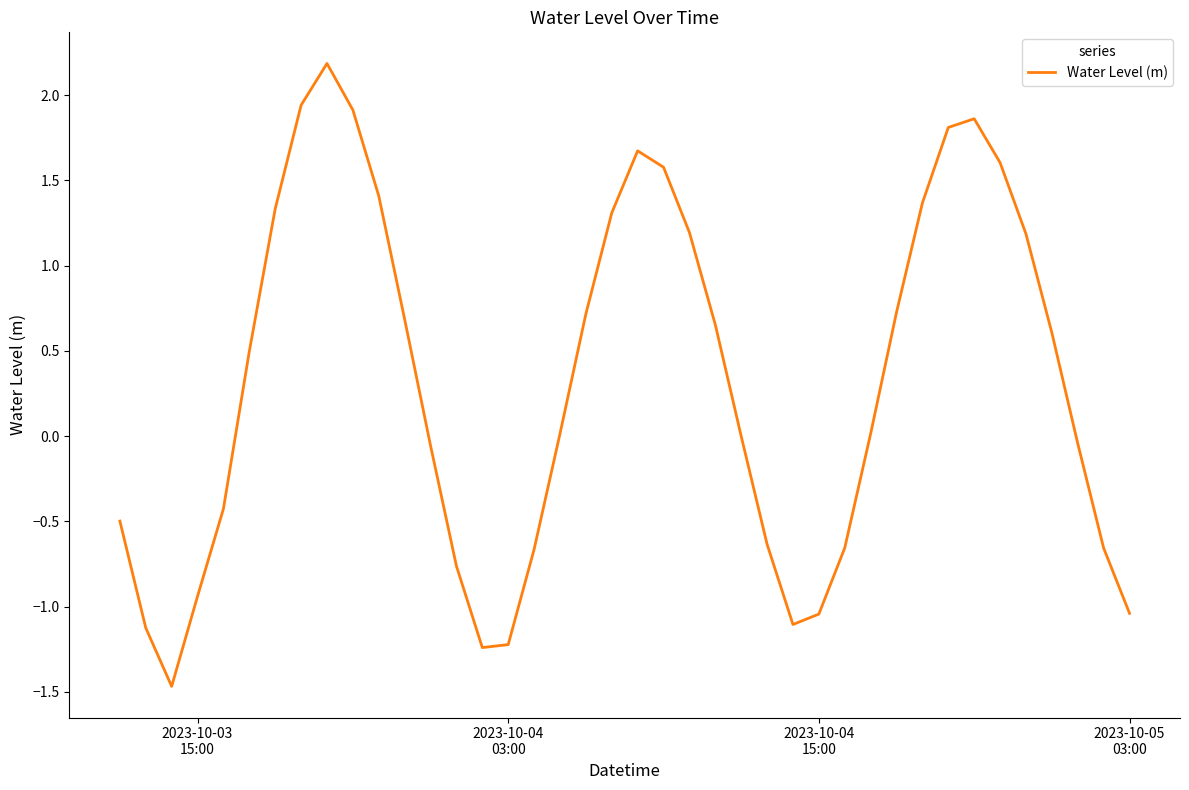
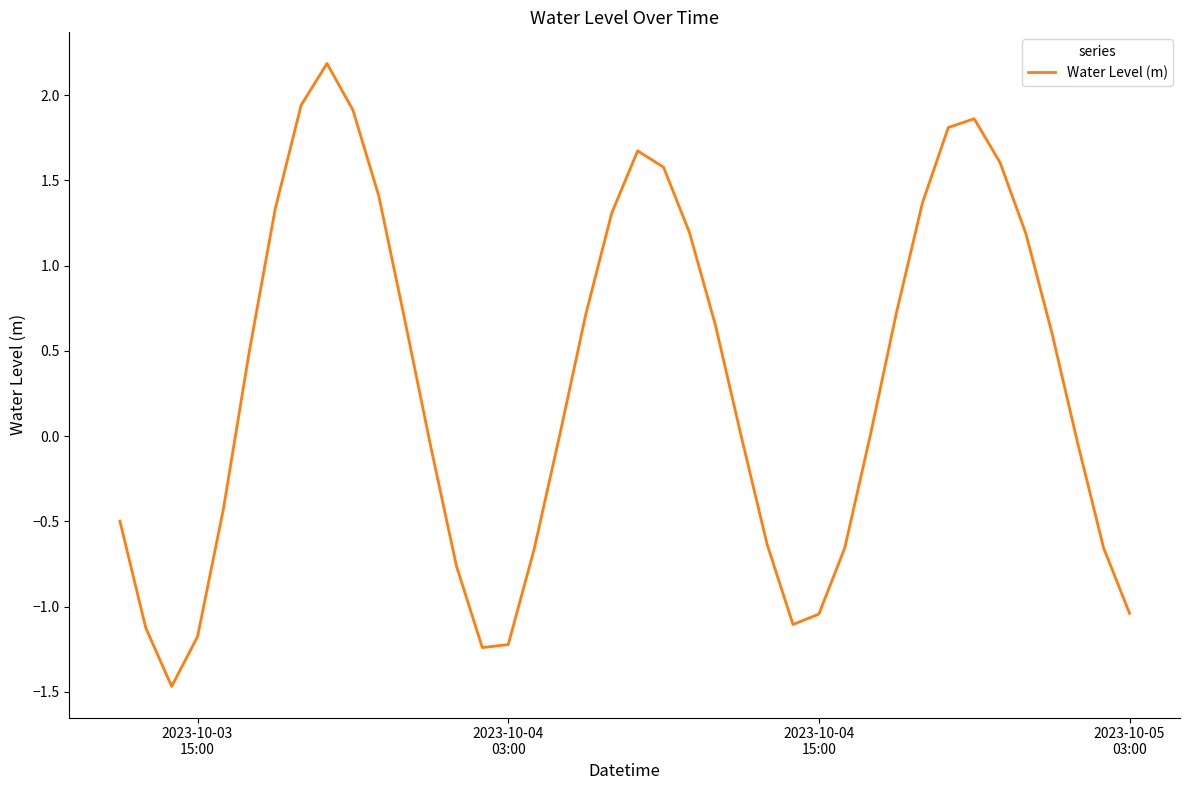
  {
-   "2023-10-03 15:00": -0.94,
+   "2023-10-03 15:00": -1.18,
    "2023-10-04 03:00": -1.22,
    "2023-10-04 15:00": -1.04,
    "2023-10-05 03:00": -1.04
  }
